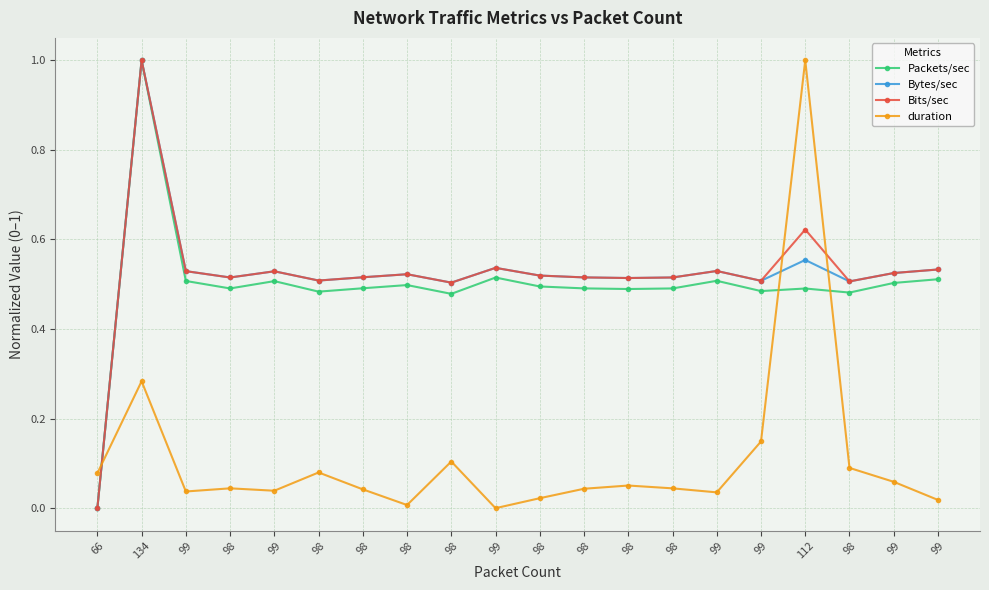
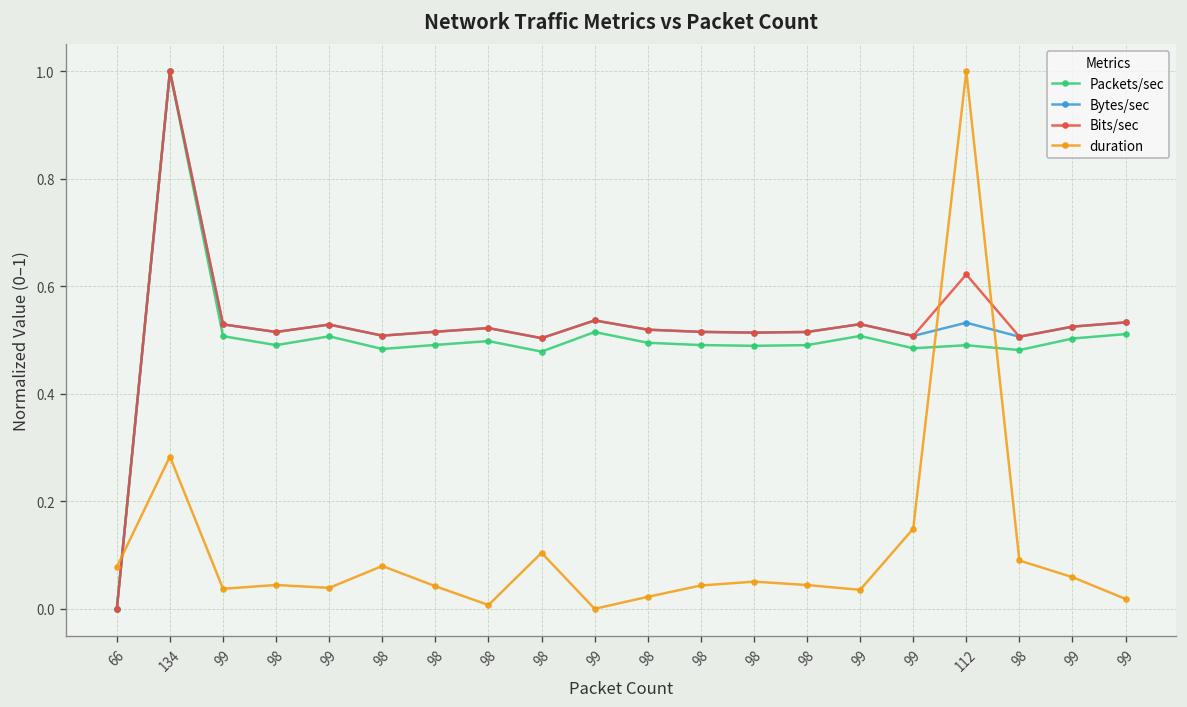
  {
    "Packets/sec": {
      "112": 0.49
    },
    "Bytes/sec": {
-     "112": 0.55
+     "112": 0.53
    },
    "Bits/sec": {
      "112": 0.62
    },
    "duration": {
      "66": 0.08,
      "134": 0.28,
      "112": 1.00
    }
  }
